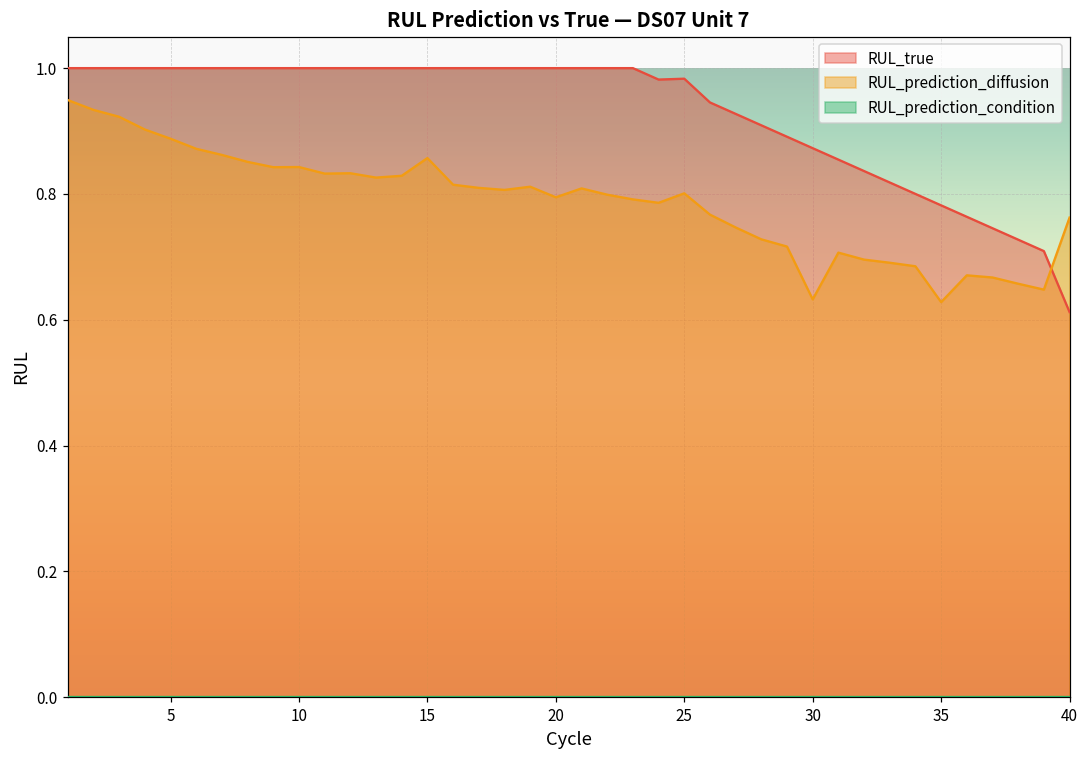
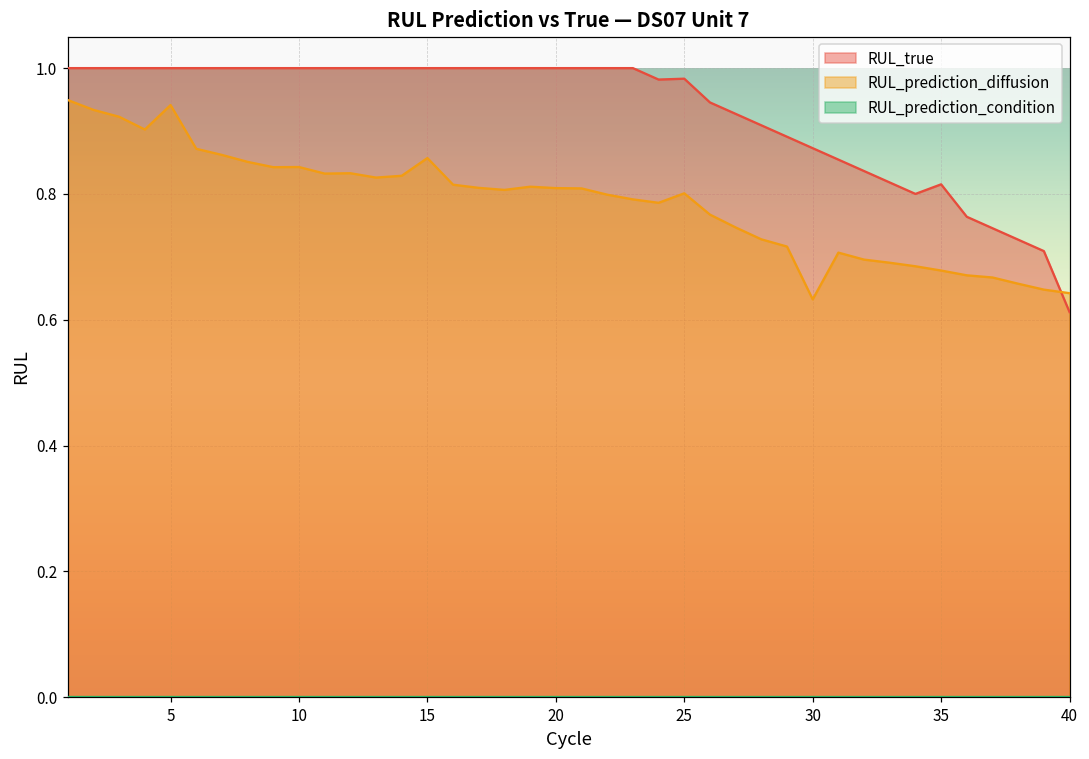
  {
    "RUL_true": {
      "5": 1.00,
      "10": 1.00,
      "15": 1.00,
      "20": 1.00,
      "25": 0.98,
      "30": 0.87,
-     "35": 0.78,
+     "35": 0.82,
      "40": 0.61
    },
    "RUL_prediction_diffusion": {
-     "5": 0.89,
+     "5": 0.94,
      "10": 0.84,
      "15": 0.86,
-     "20": 0.79,
+     "20": 0.81,
      "25": 0.80,
      "30": 0.63,
-     "35": 0.63,
-     "40": 0.76
+     "35": 0.68,
+     "40": 0.64
    },
    "RUL_prediction_condition": {
      "5": 0.00,
      "10": 0.00,
      "15": 0.00,
      "20": 0.00,
      "25": 0.00,
      "30": 0.00,
      "35": 0.00,
      "40": 0.00
    }
  }
